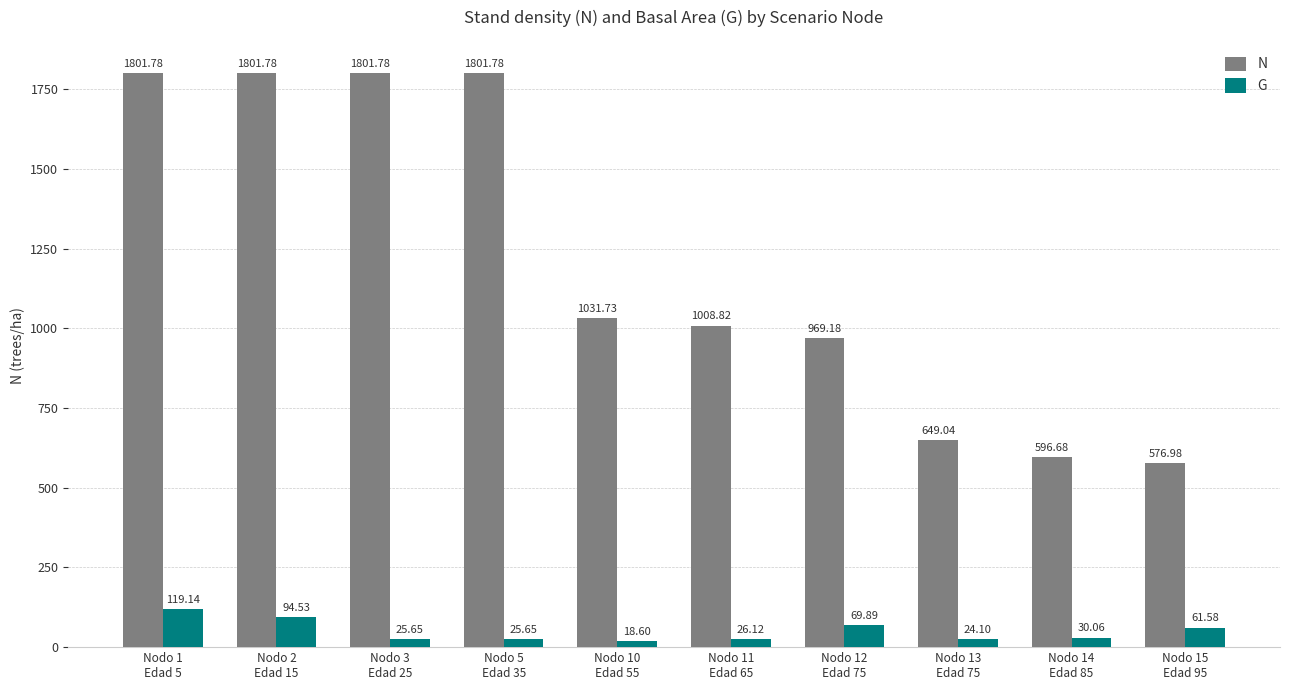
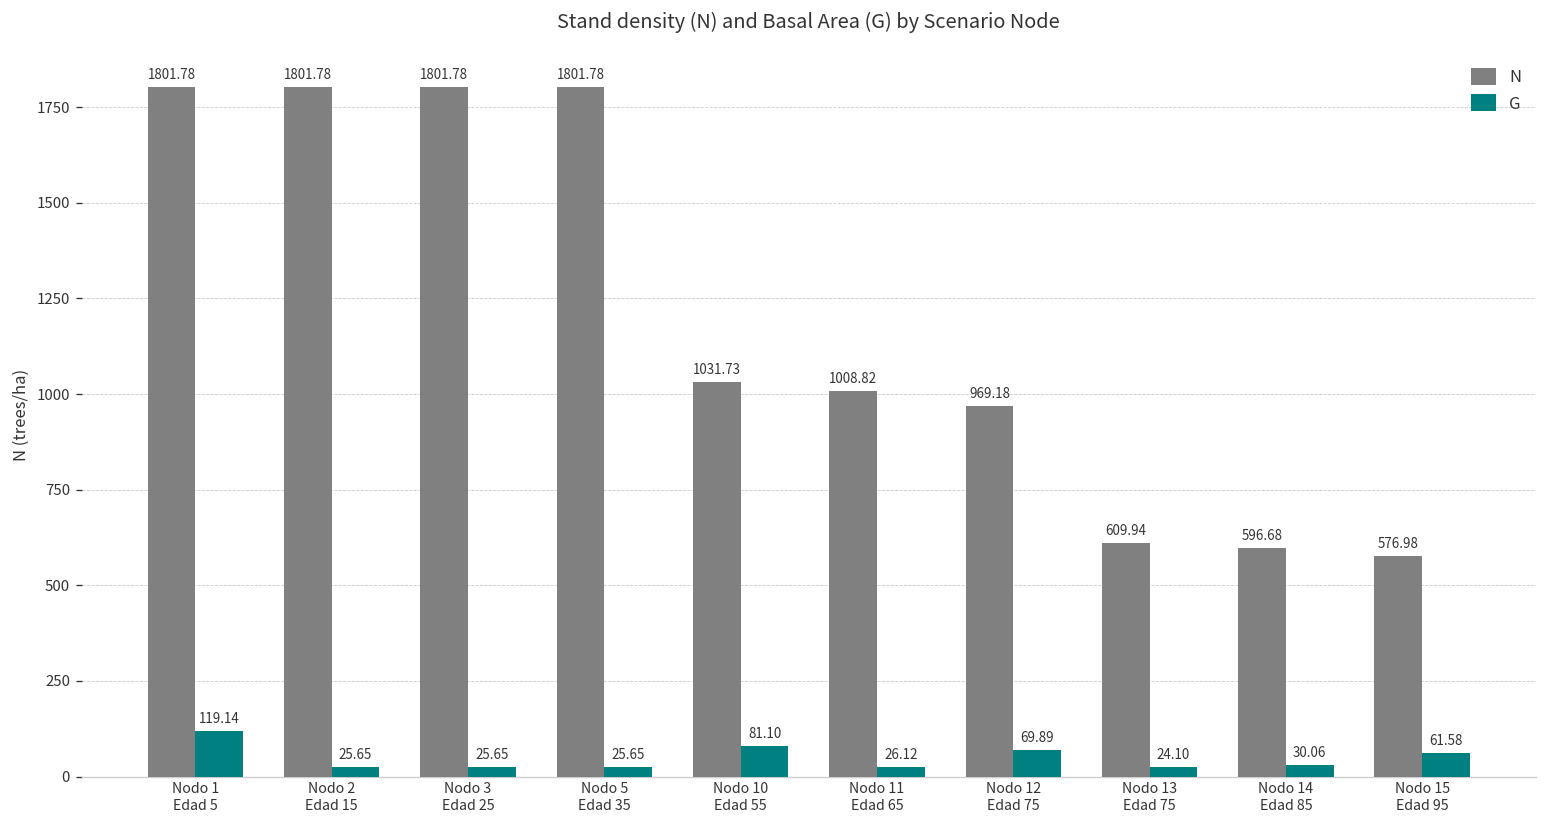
  {
    "N": {
      "Nodo 1 Edad 5": 1801.78,
      "Nodo 2 Edad 15": 1801.78,
      "Nodo 3 Edad 25": 1801.78,
      "Nodo 5 Edad 35": 1801.78,
      "Nodo 10 Edad 55": 1031.73,
      "Nodo 11 Edad 65": 1008.82,
      "Nodo 12 Edad 75": 969.18,
-     "Nodo 13 Edad 75": 649.04,
+     "Nodo 13 Edad 75": 609.94,
      "Nodo 14 Edad 85": 596.68,
      "Nodo 15 Edad 95": 576.98
    },
    "G": {
      "Nodo 1 Edad 5": 119.14,
-     "Nodo 2 Edad 15": 94.53,
+     "Nodo 2 Edad 15": 25.65,
      "Nodo 3 Edad 25": 25.65,
      "Nodo 5 Edad 35": 25.65,
-     "Nodo 10 Edad 55": 18.60,
+     "Nodo 10 Edad 55": 81.10,
      "Nodo 11 Edad 65": 26.12,
      "Nodo 12 Edad 75": 69.89,
      "Nodo 13 Edad 75": 24.10,
      "Nodo 14 Edad 85": 30.06,
      "Nodo 15 Edad 95": 61.58
    }
  }
